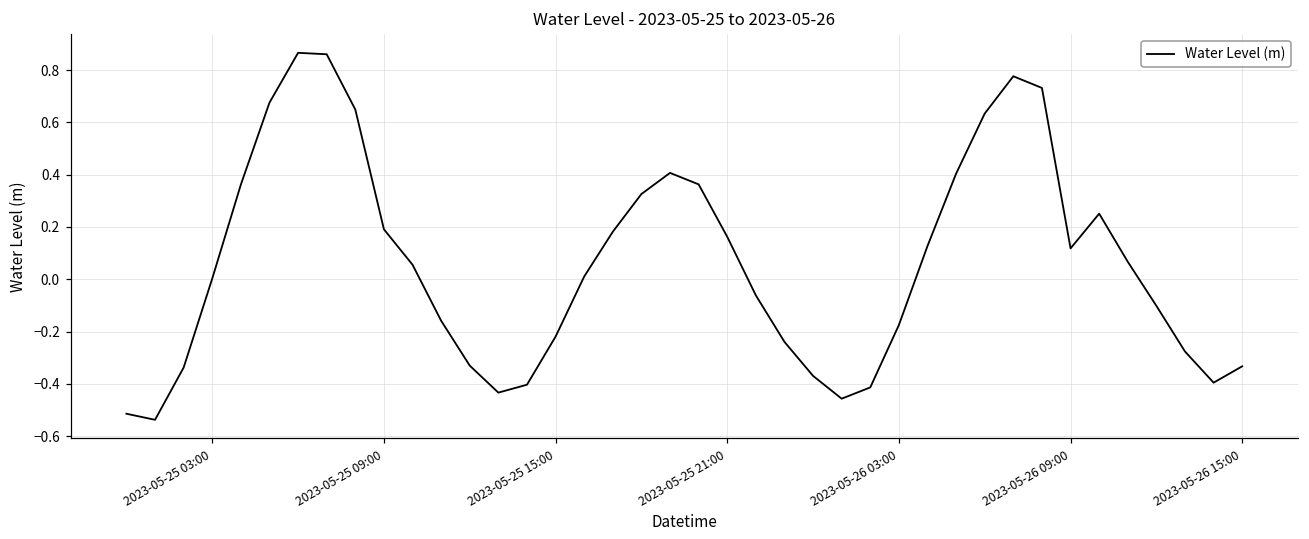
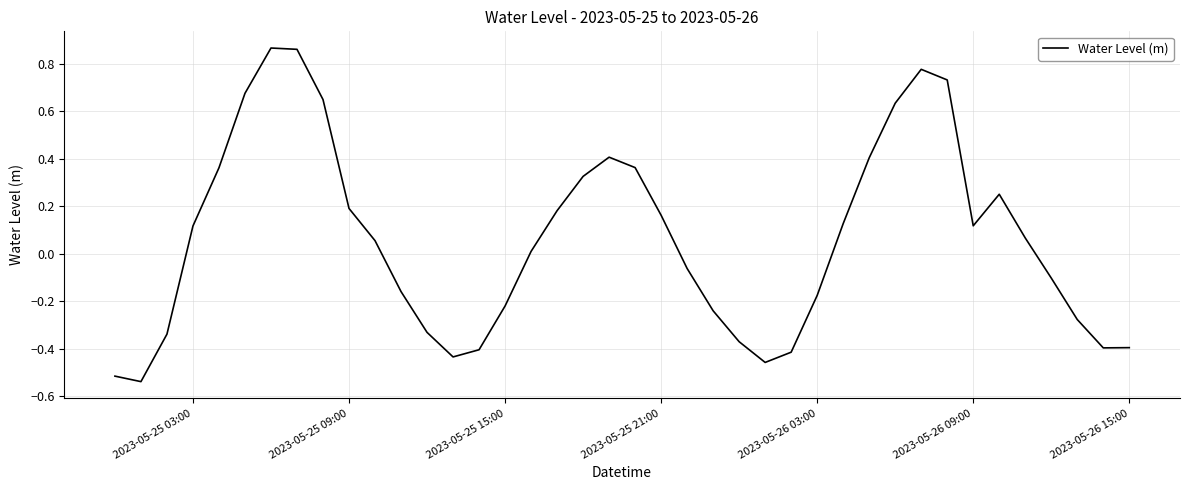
  {
-   "2023-05-25 03:00": 0.00,
+   "2023-05-25 03:00": 0.12,
    "2023-05-25 09:00": 0.19,
    "2023-05-25 15:00": -0.22,
    "2023-05-25 21:00": 0.16,
    "2023-05-26 03:00": -0.17,
    "2023-05-26 09:00": 0.12,
-   "2023-05-26 15:00": -0.33
+   "2023-05-26 15:00": -0.39
  }
